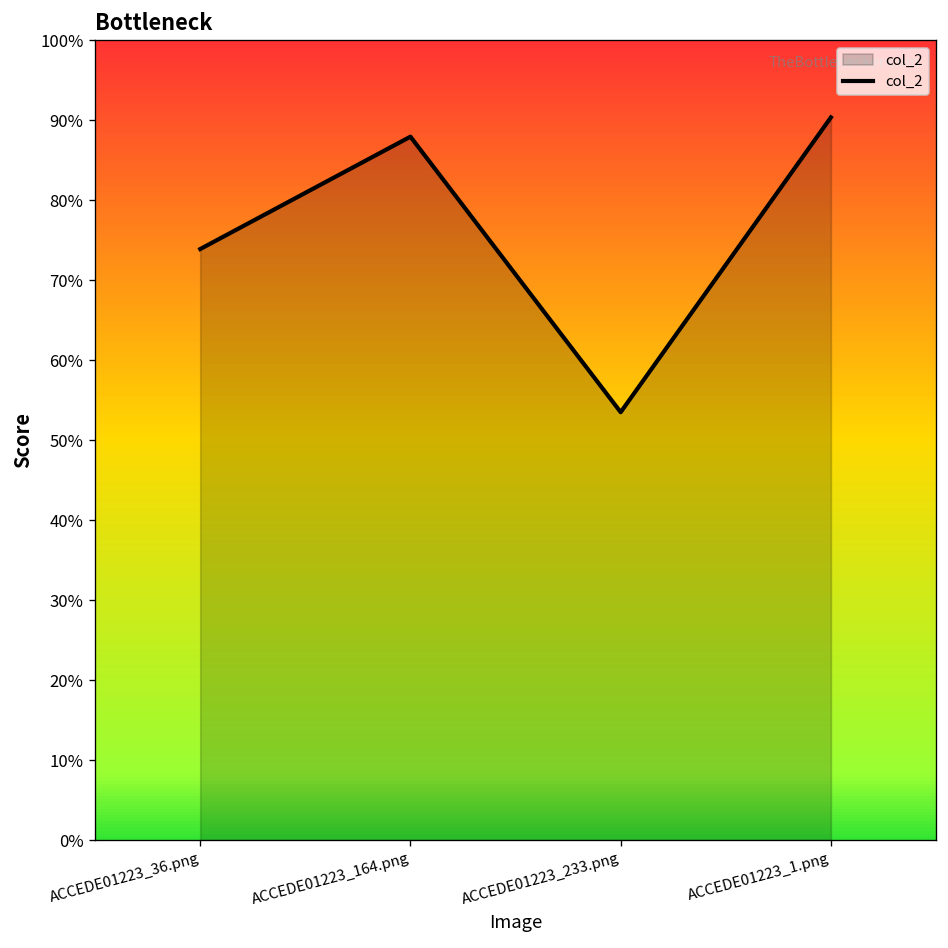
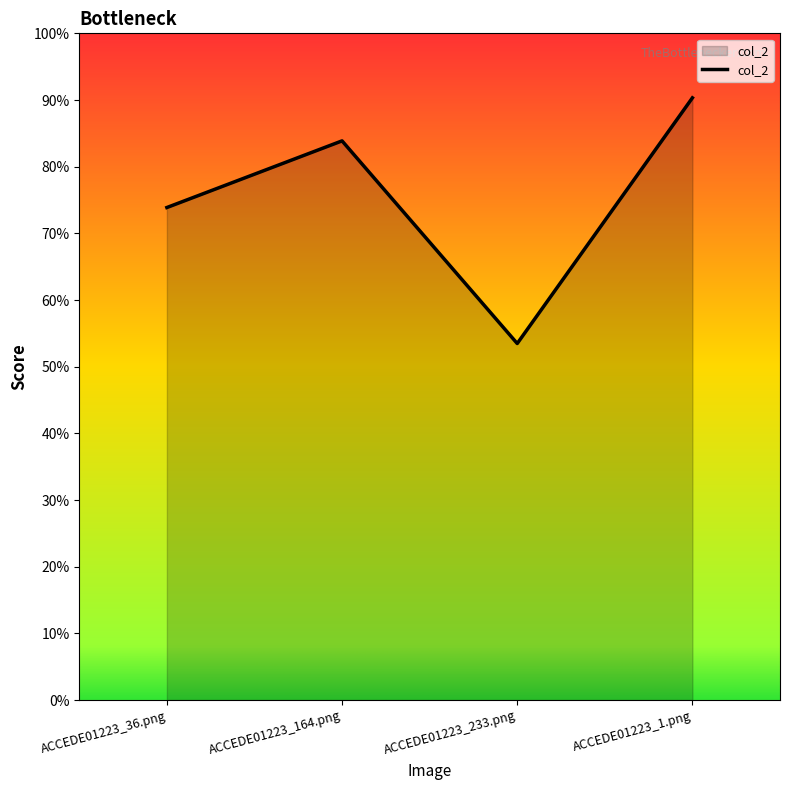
  {
    "ACCEDE01223_36.png": "74%",
-   "ACCEDE01223_164.png": "88%",
+   "ACCEDE01223_164.png": "84%",
    "ACCEDE01223_233.png": "53%",
    "ACCEDE01223_1.png": "90%"
  }
